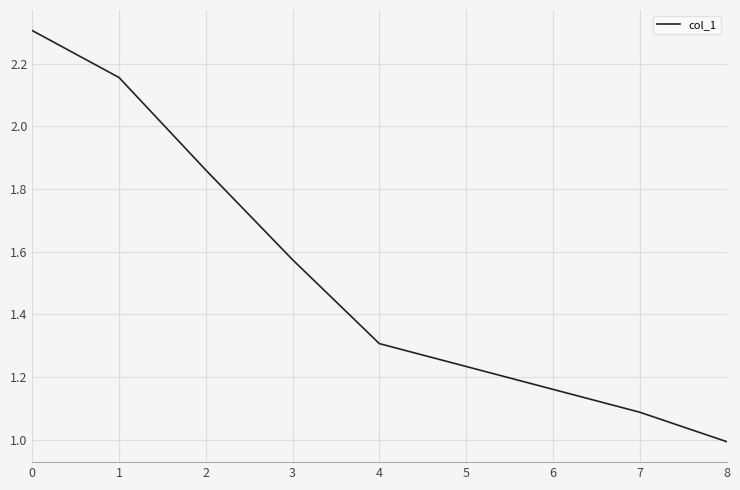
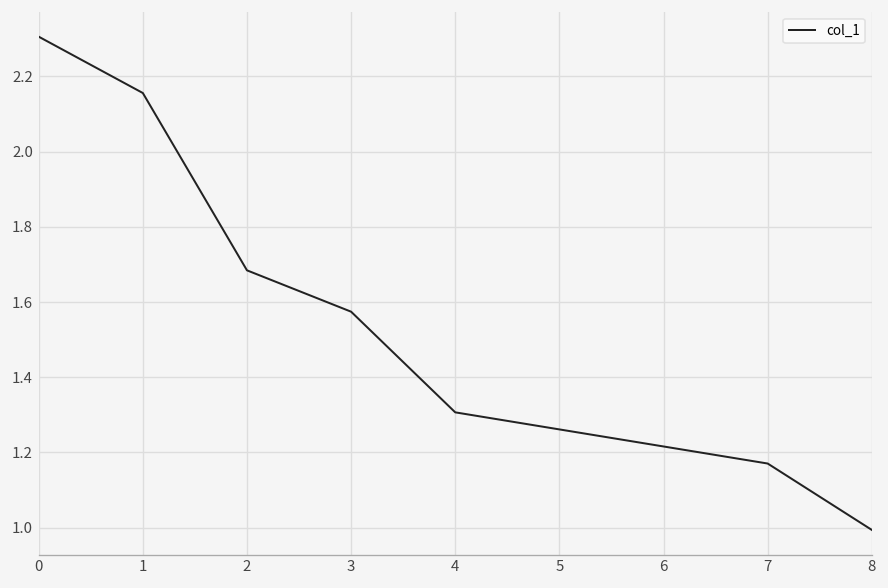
  {
    "0": 2.31,
    "1": 2.16,
-   "2": 1.86,
+   "2": 1.68,
    "3": 1.57,
    "4": 1.31,
-   "7": 1.09,
+   "7": 1.17,
    "8": 0.99
  }
